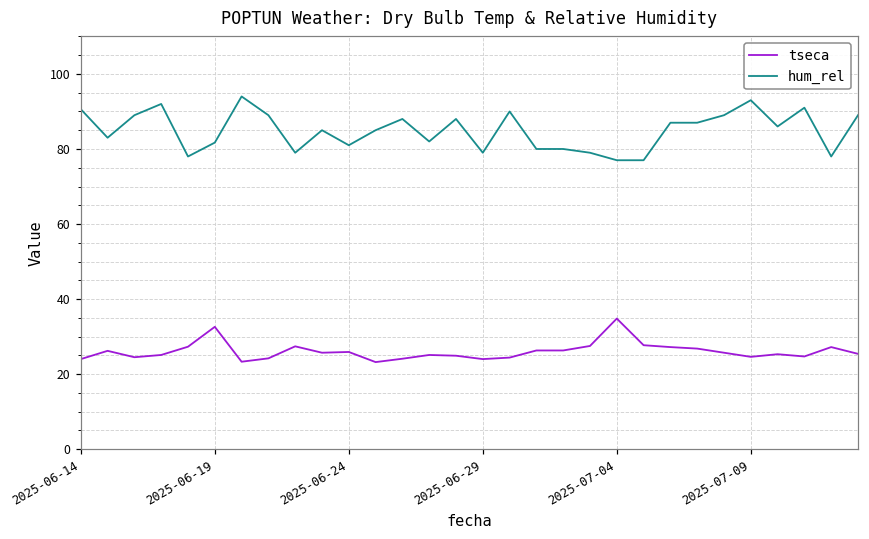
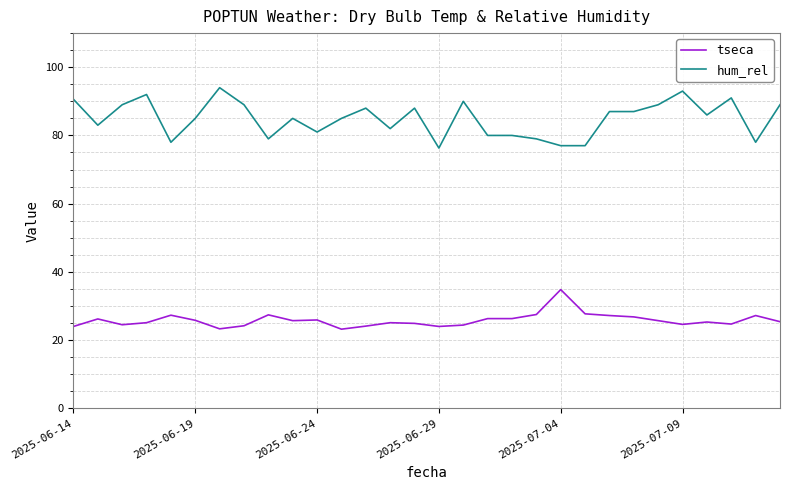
  {
    "tseca": {
      "2025-06-14": 24,
-     "2025-06-19": 33,
+     "2025-06-19": 26,
      "2025-06-24": 26,
      "2025-06-29": 24,
      "2025-07-04": 35,
      "2025-07-09": 25
    },
    "hum_rel": {
      "2025-06-14": 91,
-     "2025-06-19": 82,
+     "2025-06-19": 85,
      "2025-06-24": 81,
-     "2025-06-29": 79,
+     "2025-06-29": 76,
      "2025-07-04": 77,
      "2025-07-09": 93
    }
  }
